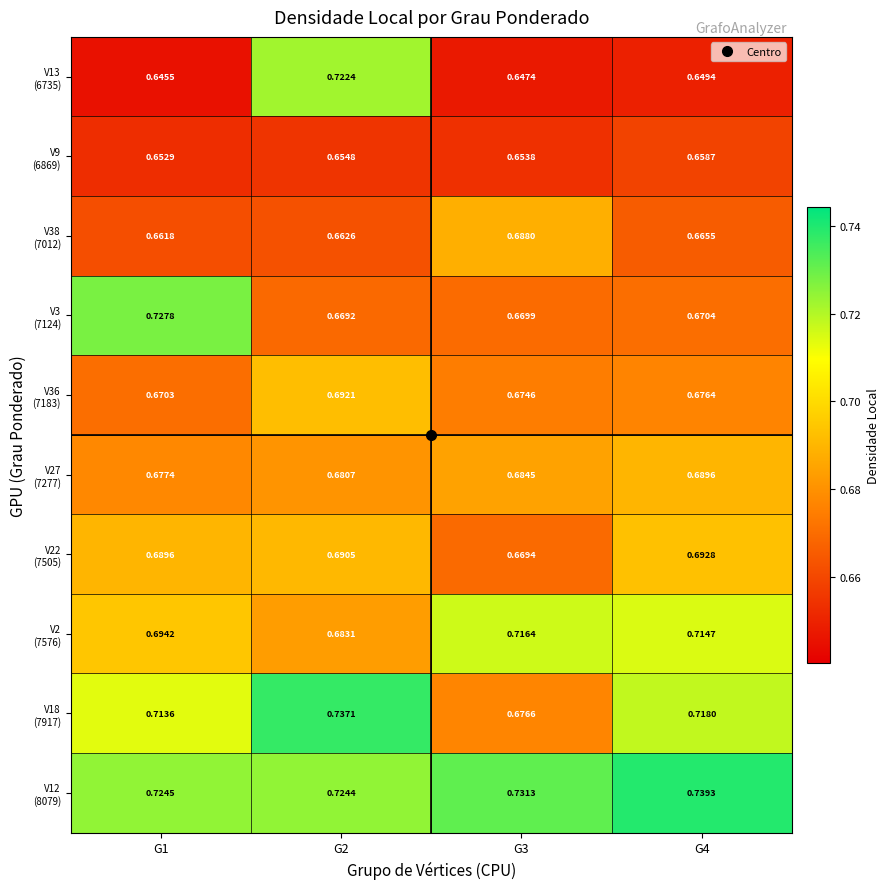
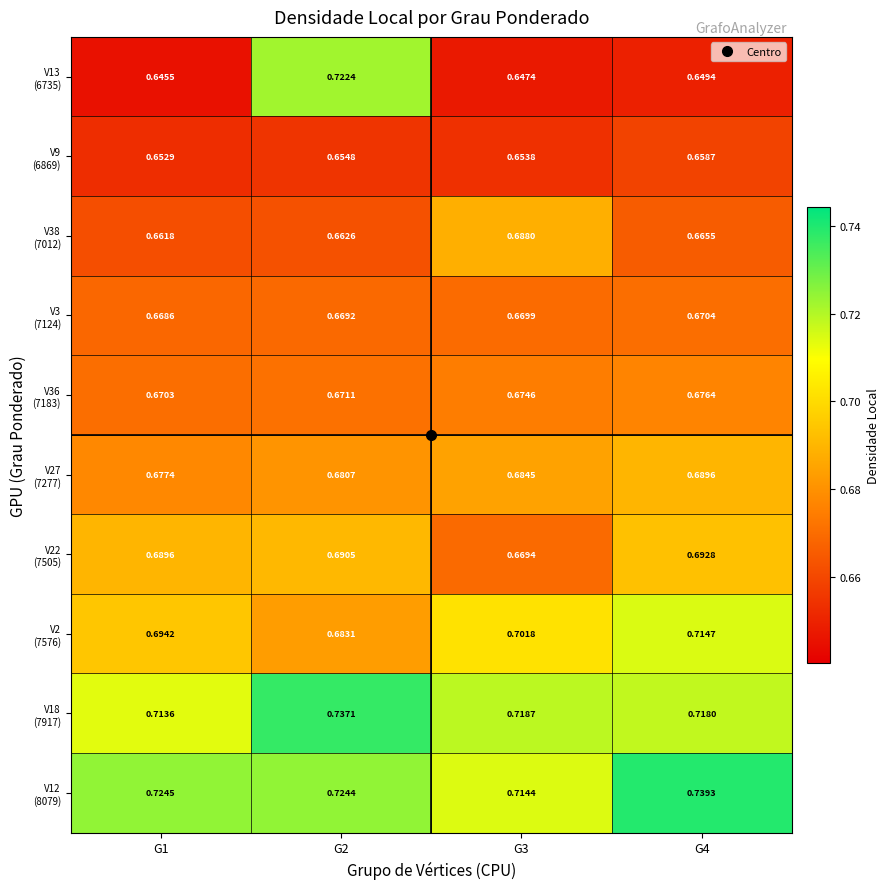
  {
    "V13 (6735)": {
      "G1": 0.6455,
      "G2": 0.7224,
      "G3": 0.6474,
      "G4": 0.6494
    },
    "V9 (6869)": {
      "G1": 0.6529,
      "G2": 0.6548,
      "G3": 0.6538,
      "G4": 0.6587
    },
    "V38 (7012)": {
      "G1": 0.6618,
      "G2": 0.6626,
      "G3": 0.6880,
      "G4": 0.6655
    },
    "V3 (7124)": {
-     "G1": 0.7278,
+     "G1": 0.6686,
      "G2": 0.6692,
      "G3": 0.6699,
      "G4": 0.6704
    },
    "V36 (7183)": {
      "G1": 0.6703,
-     "G2": 0.6921,
+     "G2": 0.6711,
      "G3": 0.6746,
      "G4": 0.6764
    },
    "V27 (7277)": {
      "G1": 0.6774,
      "G2": 0.6807,
      "G3": 0.6845,
      "G4": 0.6896
    },
    "V22 (7505)": {
      "G1": 0.6896,
      "G2": 0.6905,
      "G3": 0.6694,
      "G4": 0.6928
    },
    "V2 (7576)": {
      "G1": 0.6942,
      "G2": 0.6831,
-     "G3": 0.7164,
+     "G3": 0.7018,
      "G4": 0.7147
    },
    "V18 (7917)": {
      "G1": 0.7136,
      "G2": 0.7371,
-     "G3": 0.6766,
+     "G3": 0.7187,
      "G4": 0.7180
    },
    "V12 (8079)": {
      "G1": 0.7245,
      "G2": 0.7244,
-     "G3": 0.7313,
+     "G3": 0.7144,
      "G4": 0.7393
    }
  }
